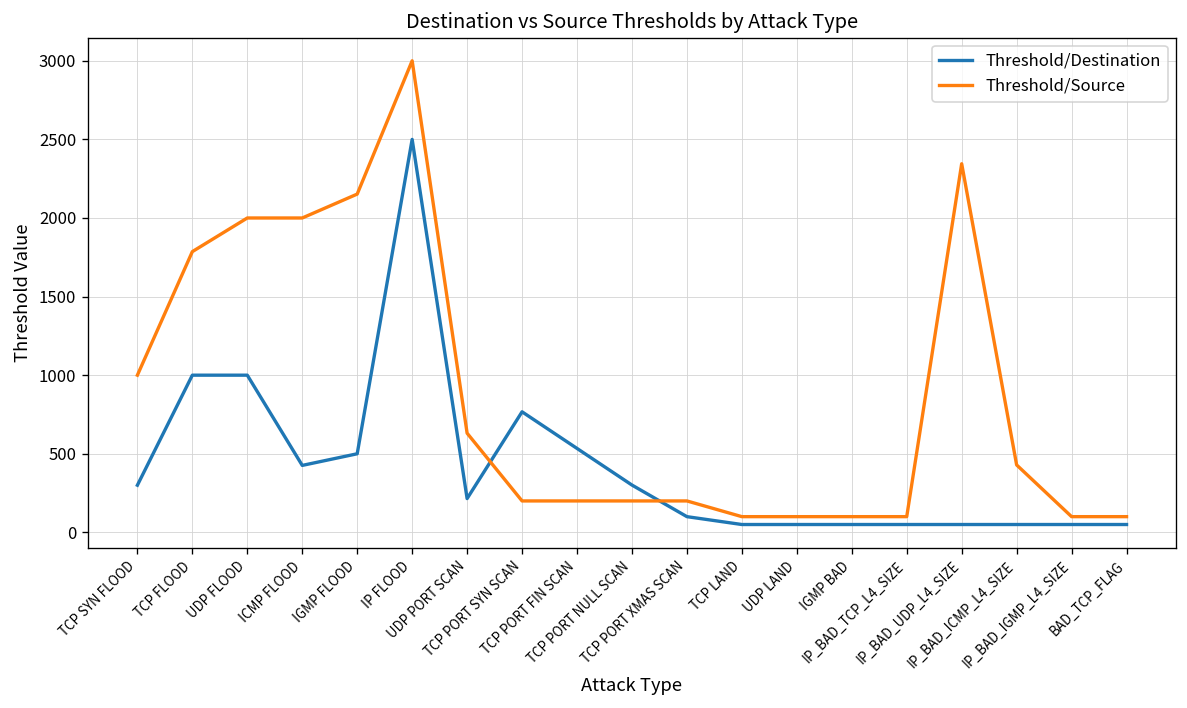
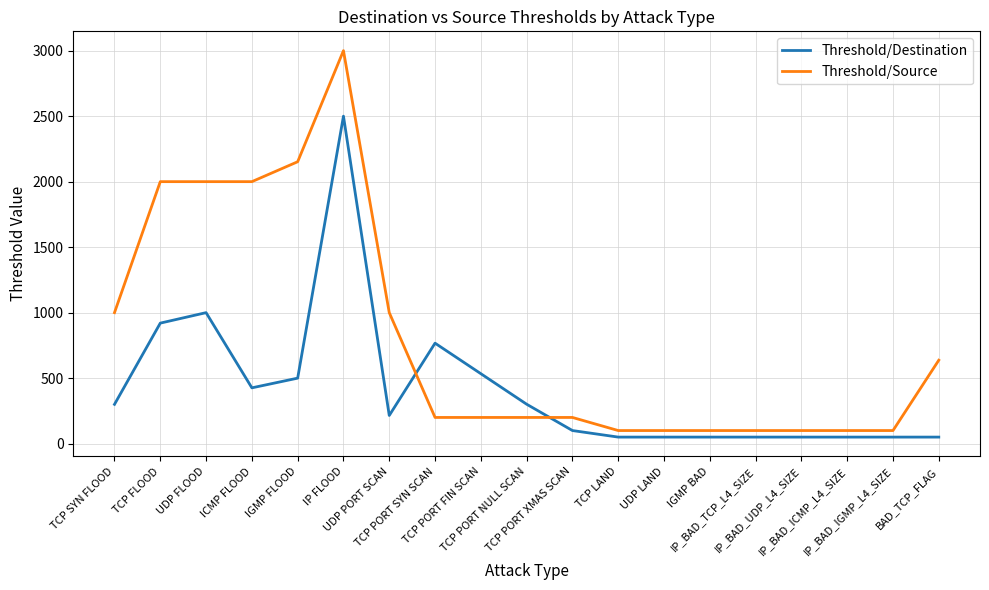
  {
    "Threshold/Destination": {
      "TCP SYN FLOOD": 300,
-     "TCP FLOOD": 1000,
+     "TCP FLOOD": 920,
      "UDP FLOOD": 1000,
      "ICMP FLOOD": 430,
      "IGMP FLOOD": 500,
      "IP FLOOD": 2500,
      "UDP PORT SCAN": 220,
      "TCP PORT SYN SCAN": 770,
      "TCP PORT FIN SCAN": 530,
      "TCP PORT NULL SCAN": 300,
      "TCP PORT XMAS SCAN": 100,
      "TCP LAND": 50,
      "UDP LAND": 50,
      "IGMP BAD": 50,
      "IP_BAD_TCP_L4_SIZE": 50,
      "IP_BAD_UDP_L4_SIZE": 50,
      "IP_BAD_ICMP_L4_SIZE": 50,
      "IP_BAD_IGMP_L4_SIZE": 50,
      "BAD_TCP_FLAG": 50
    },
    "Threshold/Source": {
      "TCP SYN FLOOD": 1000,
-     "TCP FLOOD": 1790,
+     "TCP FLOOD": 2000,
      "UDP FLOOD": 2000,
      "ICMP FLOOD": 2000,
      "IGMP FLOOD": 2150,
      "IP FLOOD": 3000,
-     "UDP PORT SCAN": 630,
+     "UDP PORT SCAN": 1000,
      "TCP PORT SYN SCAN": 200,
      "TCP PORT FIN SCAN": 200,
      "TCP PORT NULL SCAN": 200,
      "TCP PORT XMAS SCAN": 200,
      "TCP LAND": 100,
      "UDP LAND": 100,
      "IGMP BAD": 100,
      "IP_BAD_TCP_L4_SIZE": 100,
-     "IP_BAD_UDP_L4_SIZE": 2350,
-     "IP_BAD_ICMP_L4_SIZE": 430,
+     "IP_BAD_UDP_L4_SIZE": 100,
+     "IP_BAD_ICMP_L4_SIZE": 100,
      "IP_BAD_IGMP_L4_SIZE": 100,
-     "BAD_TCP_FLAG": 100
+     "BAD_TCP_FLAG": 640
    }
  }
